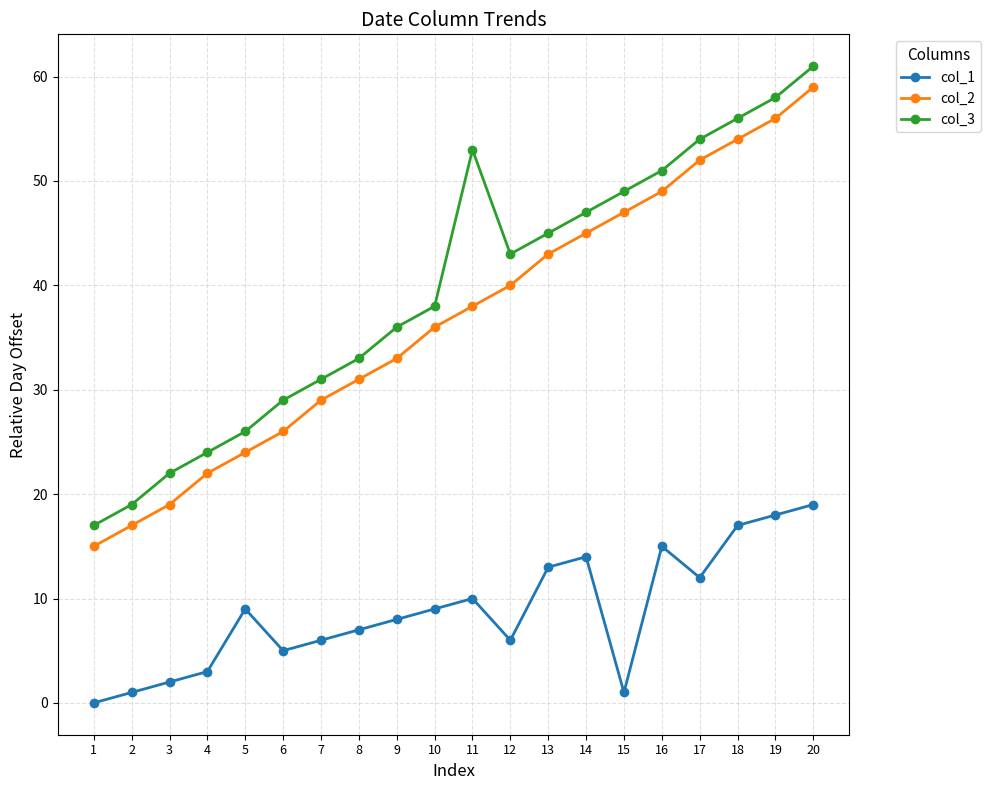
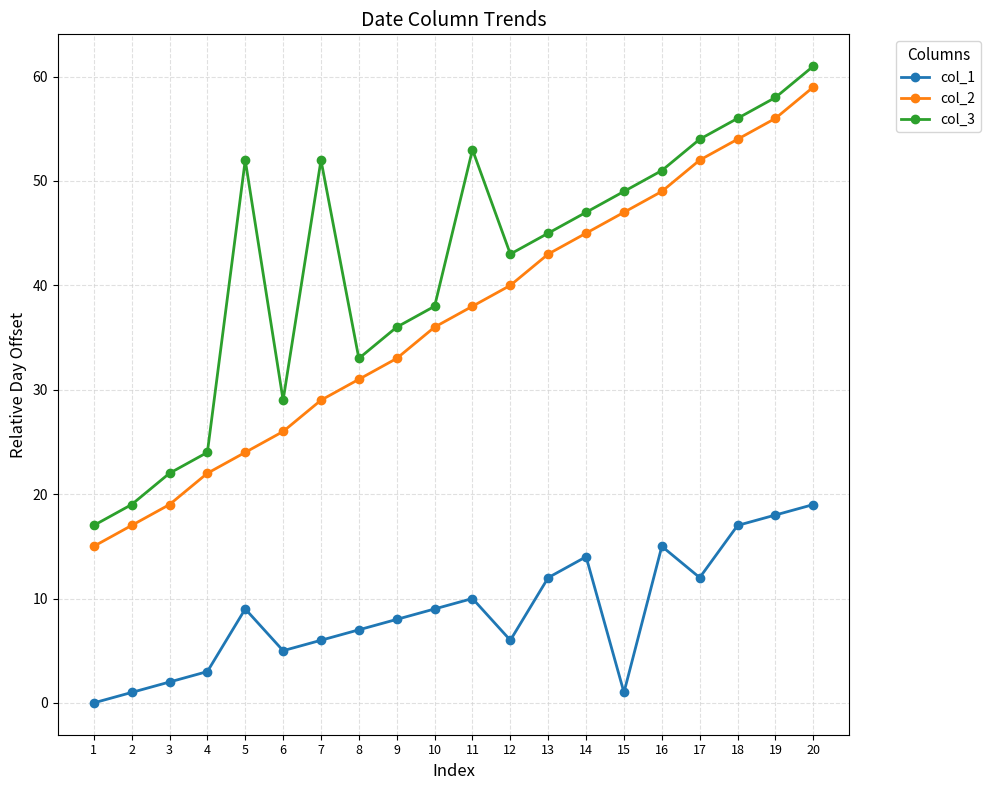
  {
    "col_1": {
      "1": 0.0,
      "2": 1.0,
      "3": 2.0,
      "4": 3.0,
      "5": 9.0,
      "6": 5.0,
      "7": 6.0,
      "8": 7.0,
      "9": 8.0,
      "10": 9.0,
      "11": 10.0,
      "12": 6.0,
-     "13": 13.0,
+     "13": 12.0,
      "14": 14.0,
      "15": 1.0,
      "16": 15.0,
      "17": 12.0,
      "18": 17.0,
      "19": 18.0,
      "20": 19.0
    },
    "col_2": {
      "1": 15.0,
      "2": 17.0,
      "3": 19.0,
      "4": 22.0,
      "5": 24.0,
      "6": 26.0,
      "7": 29.0,
      "8": 31.0,
      "9": 33.0,
      "10": 36.0,
      "11": 38.0,
      "12": 40.0,
      "13": 43.0,
      "14": 45.0,
      "15": 47.0,
      "16": 49.0,
      "17": 52.0,
      "18": 54.0,
      "19": 56.0,
      "20": 59.0
    },
    "col_3": {
      "1": 17.0,
      "2": 19.0,
      "3": 22.0,
      "4": 24.0,
-     "5": 26.0,
+     "5": 52.0,
      "6": 29.0,
-     "7": 31.0,
+     "7": 52.0,
      "8": 33.0,
      "9": 36.0,
      "10": 38.0,
      "11": 53.0,
      "12": 43.0,
      "13": 45.0,
      "14": 47.0,
      "15": 49.0,
      "16": 51.0,
      "17": 54.0,
      "18": 56.0,
      "19": 58.0,
      "20": 61.0
    }
  }
